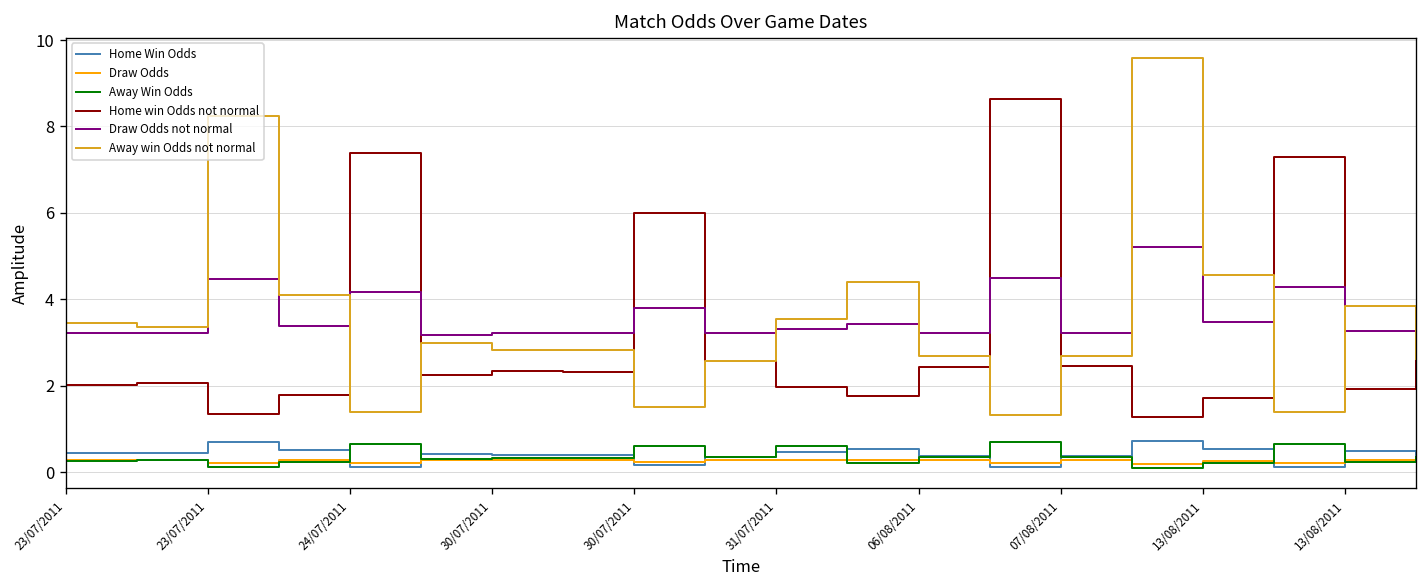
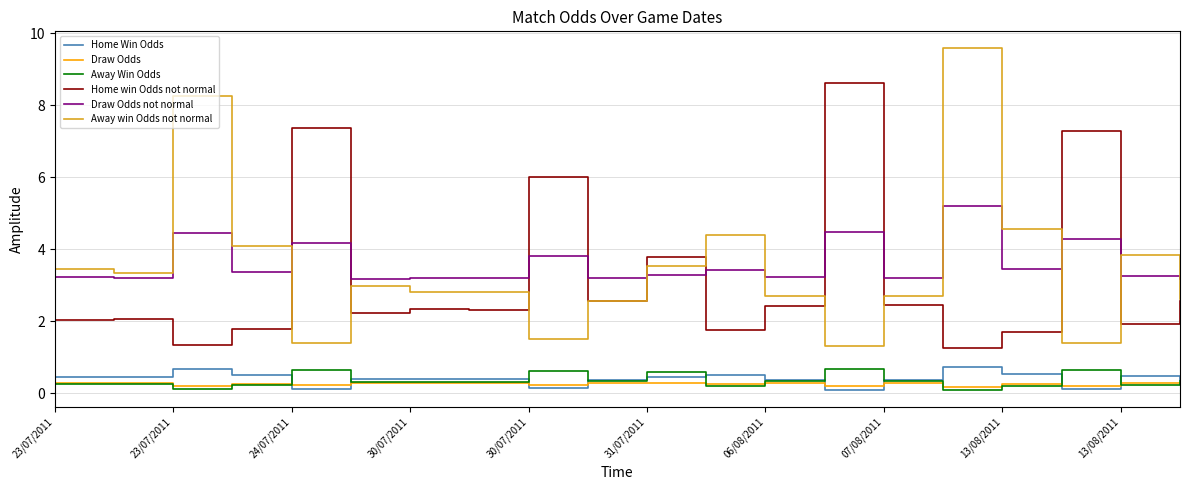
  {
    "Home Win Odds": {
      "31/07/2011": 0.5
    },
    "Away Win Odds": {
      "31/07/2011": 0.6
    },
    "Home win Odds not normal": {
-     "31/07/2011": 2.0
+     "31/07/2011": 3.8
    },
    "Draw Odds not normal": {
      "31/07/2011": 3.3
    }
  }
